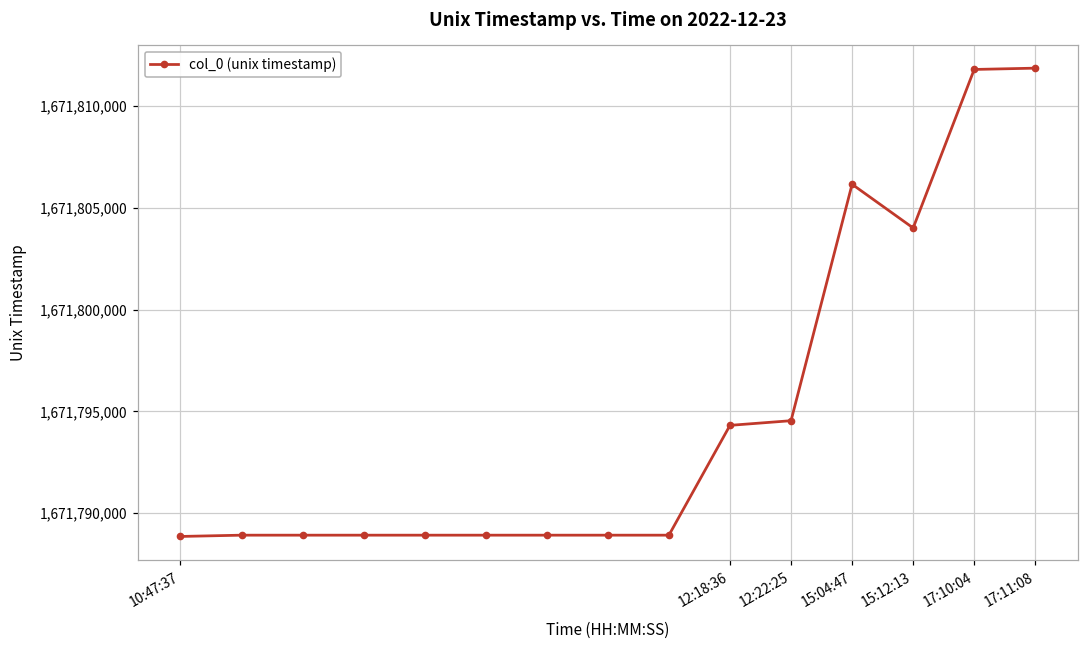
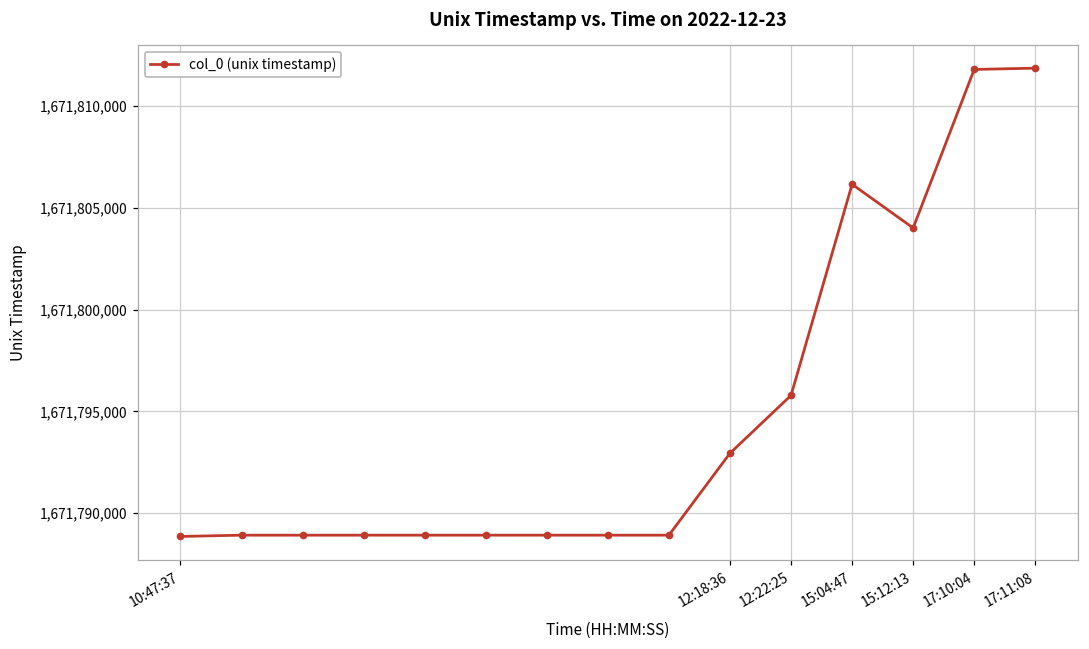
  {
    "10:47:37": "1,671,788,900",
-   "12:18:36": "1,671,794,300",
-   "12:22:25": "1,671,794,500",
+   "12:18:36": "1,671,792,900",
+   "12:22:25": "1,671,795,800",
    "15:04:47": "1,671,806,200",
    "15:12:13": "1,671,804,000",
    "17:10:04": "1,671,811,800",
    "17:11:08": "1,671,811,900"
  }
